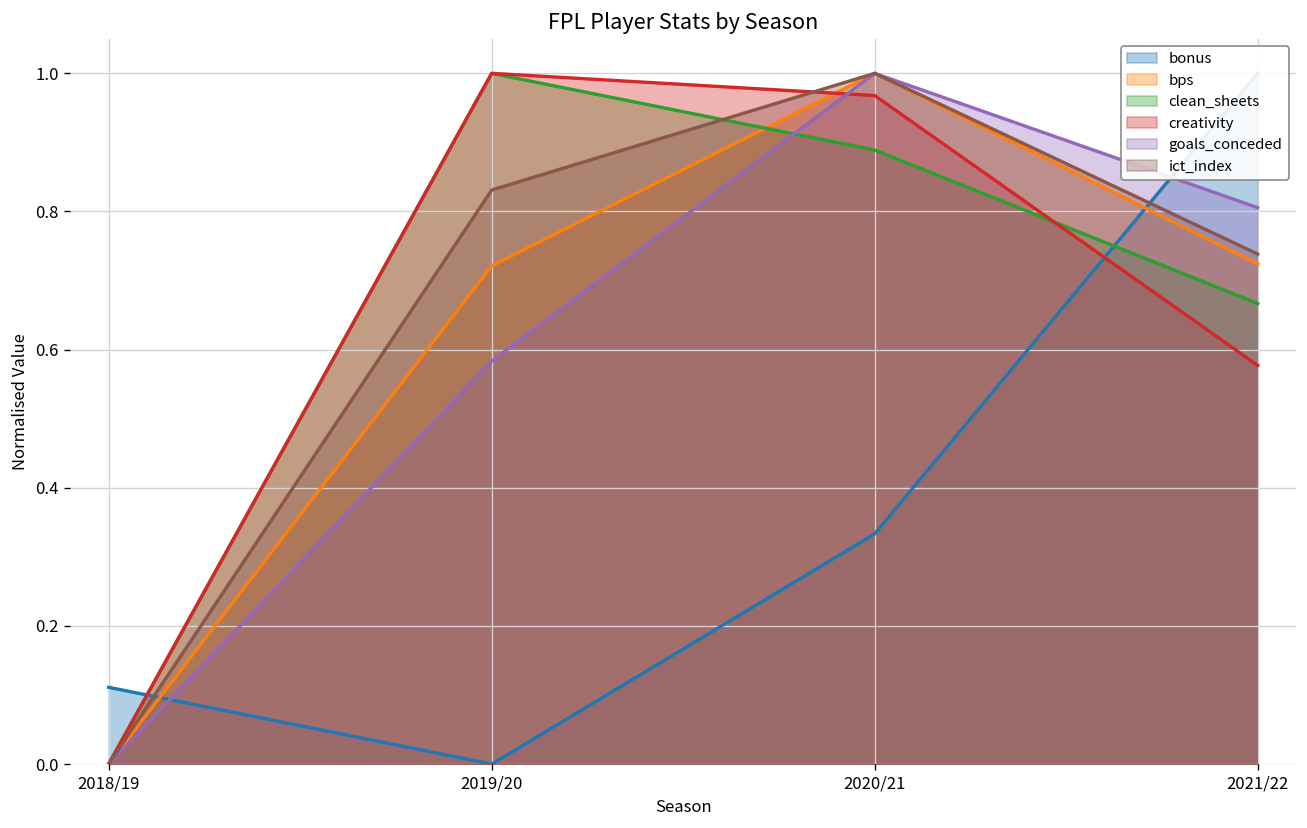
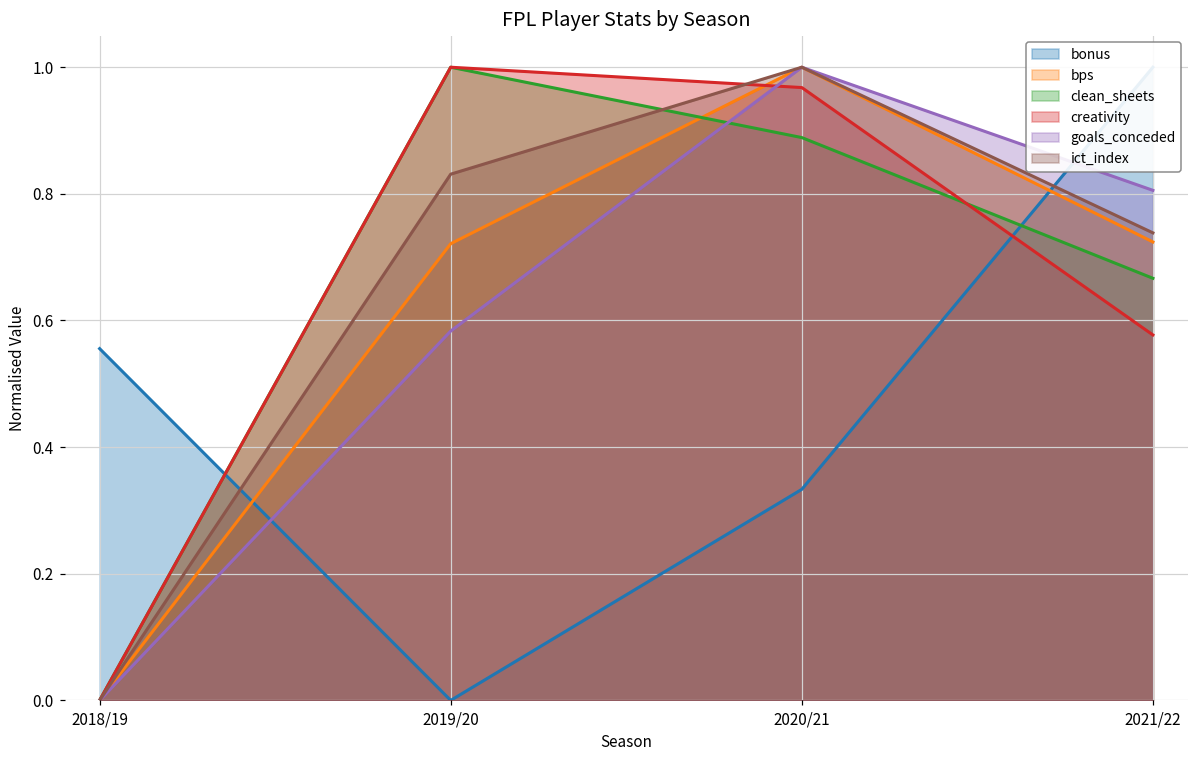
  {
    "bonus": {
-     "2018/19": 0.11,
+     "2018/19": 0.56,
      "2019/20": 0.00,
      "2020/21": 0.33
    },
    "clean_sheets": {
      "2020/21": 0.89,
      "2021/22": 0.67
    },
    "goals_conceded": {
      "2019/20": 0.58,
      "2021/22": 0.81
    }
  }
